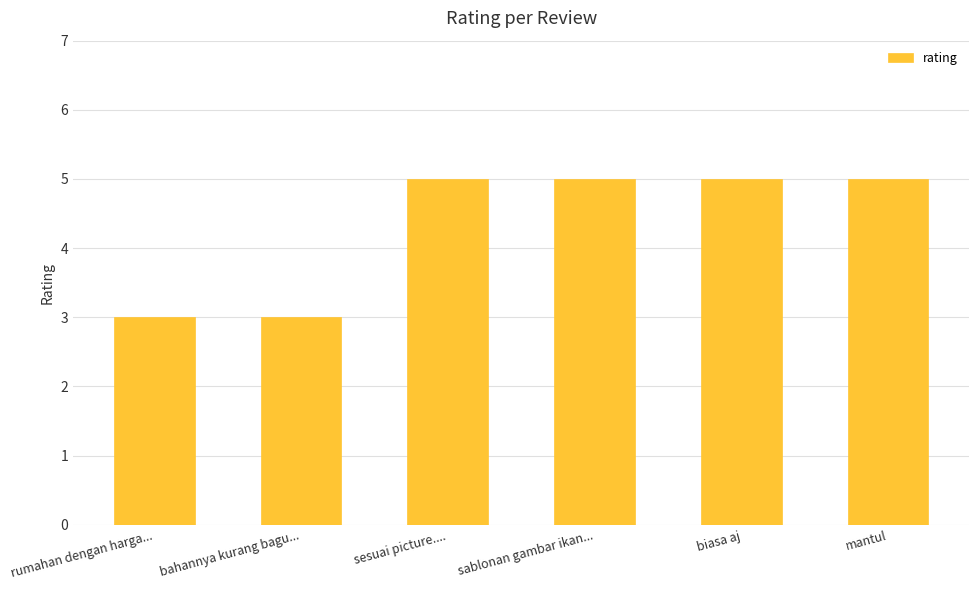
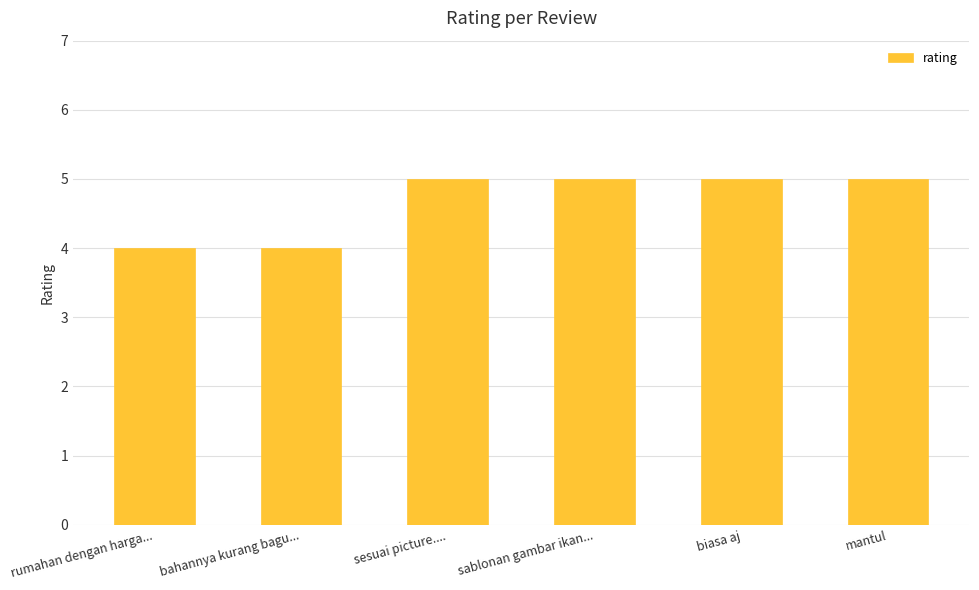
  {
-   "rumahan dengan harga...": 3,
-   "bahannya kurang bagu...": 3,
+   "rumahan dengan harga...": 4,
+   "bahannya kurang bagu...": 4,
    "sesuai picture....": 5,
    "sablonan gambar ikan...": 5,
    "biasa aj": 5,
    "mantul": 5
  }
